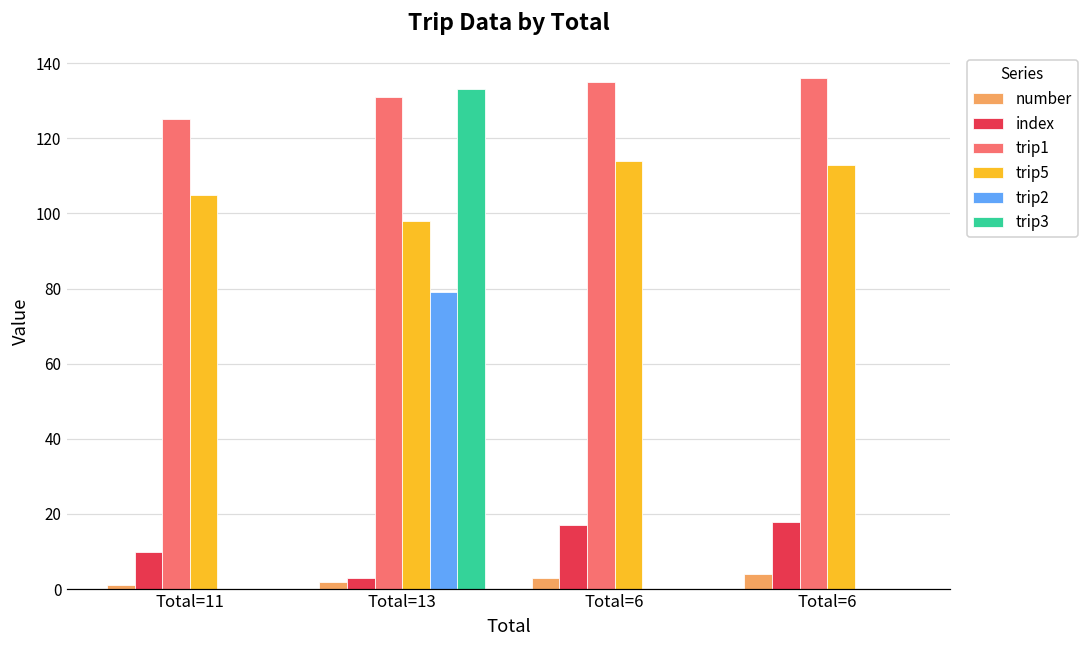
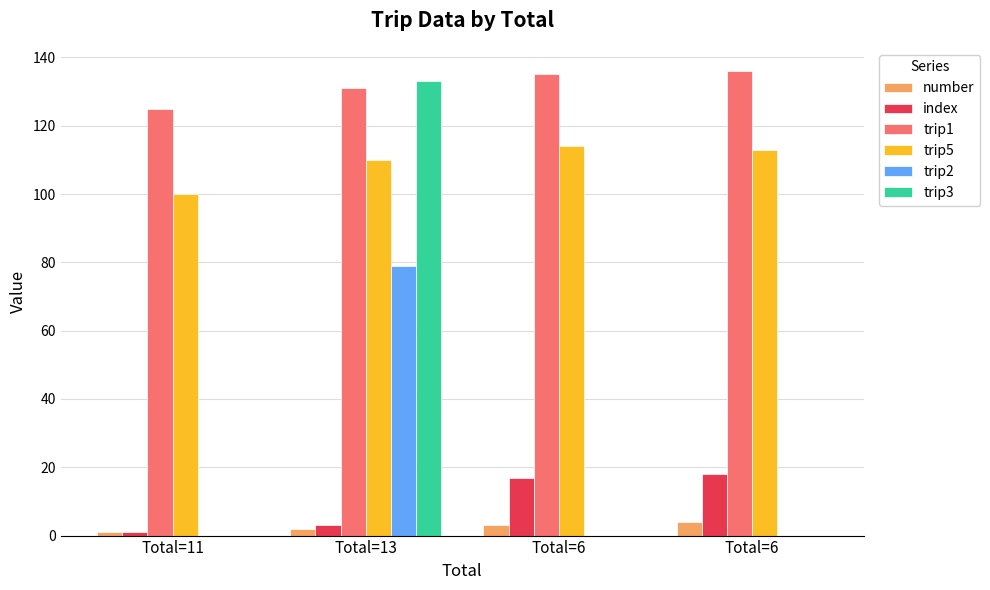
  {
    "index": {
-     "Total=11": 10,
+     "Total=11": 1,
      "Total=13": 3
    },
    "trip5": {
-     "Total=11": 105,
-     "Total=13": 98
+     "Total=11": 100,
+     "Total=13": 110
    },
    "trip2": {
      "Total=11": 0,
      "Total=13": 79
    },
    "trip3": {
      "Total=11": 0,
      "Total=13": 133
    }
  }
